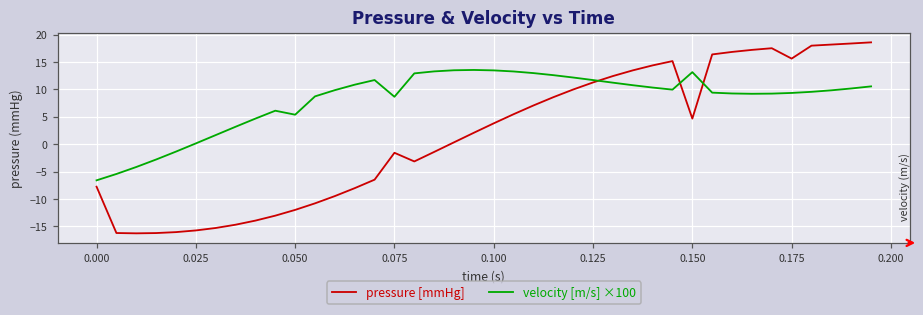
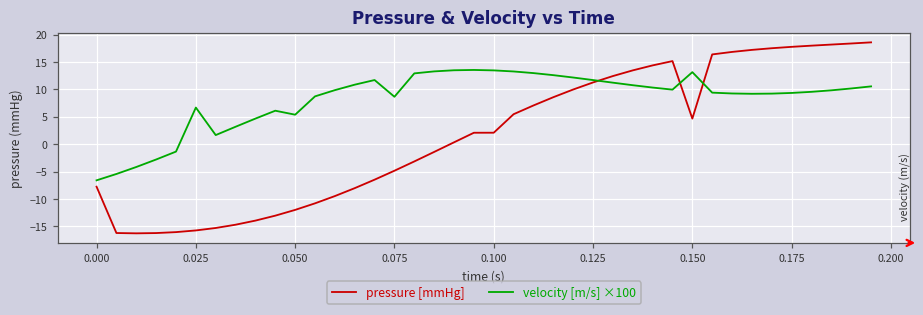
  {
    "pressure [mmHg]": {
      "0.000": -8,
      "0.025": -16,
      "0.050": -12,
-     "0.075": -2,
-     "0.100": 4,
+     "0.075": -5,
+     "0.100": 2,
      "0.150": 5,
-     "0.175": 16
+     "0.175": 18
    },
    "velocity [m/s] ×100": {
      "0.000": -7,
-     "0.025": 0,
+     "0.025": 7,
      "0.050": 5,
      "0.075": 9,
      "0.100": 13,
      "0.150": 13,
      "0.175": 9
    }
  }
